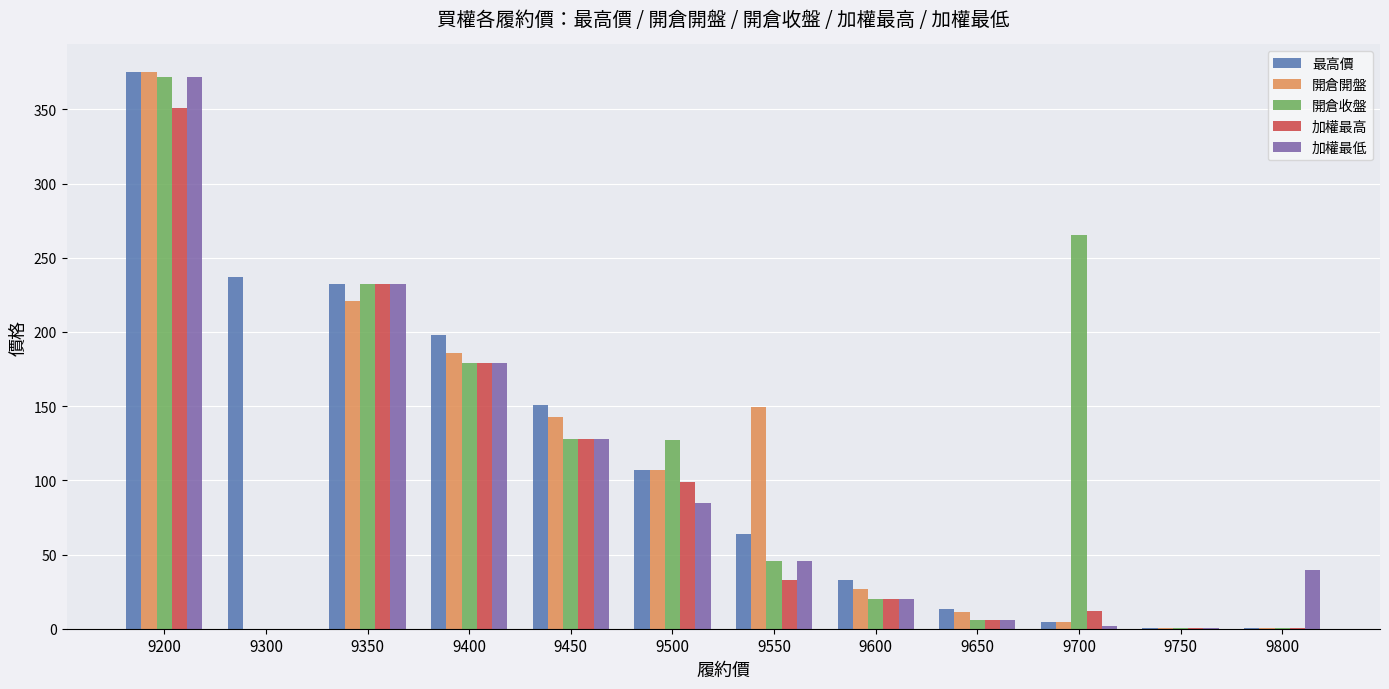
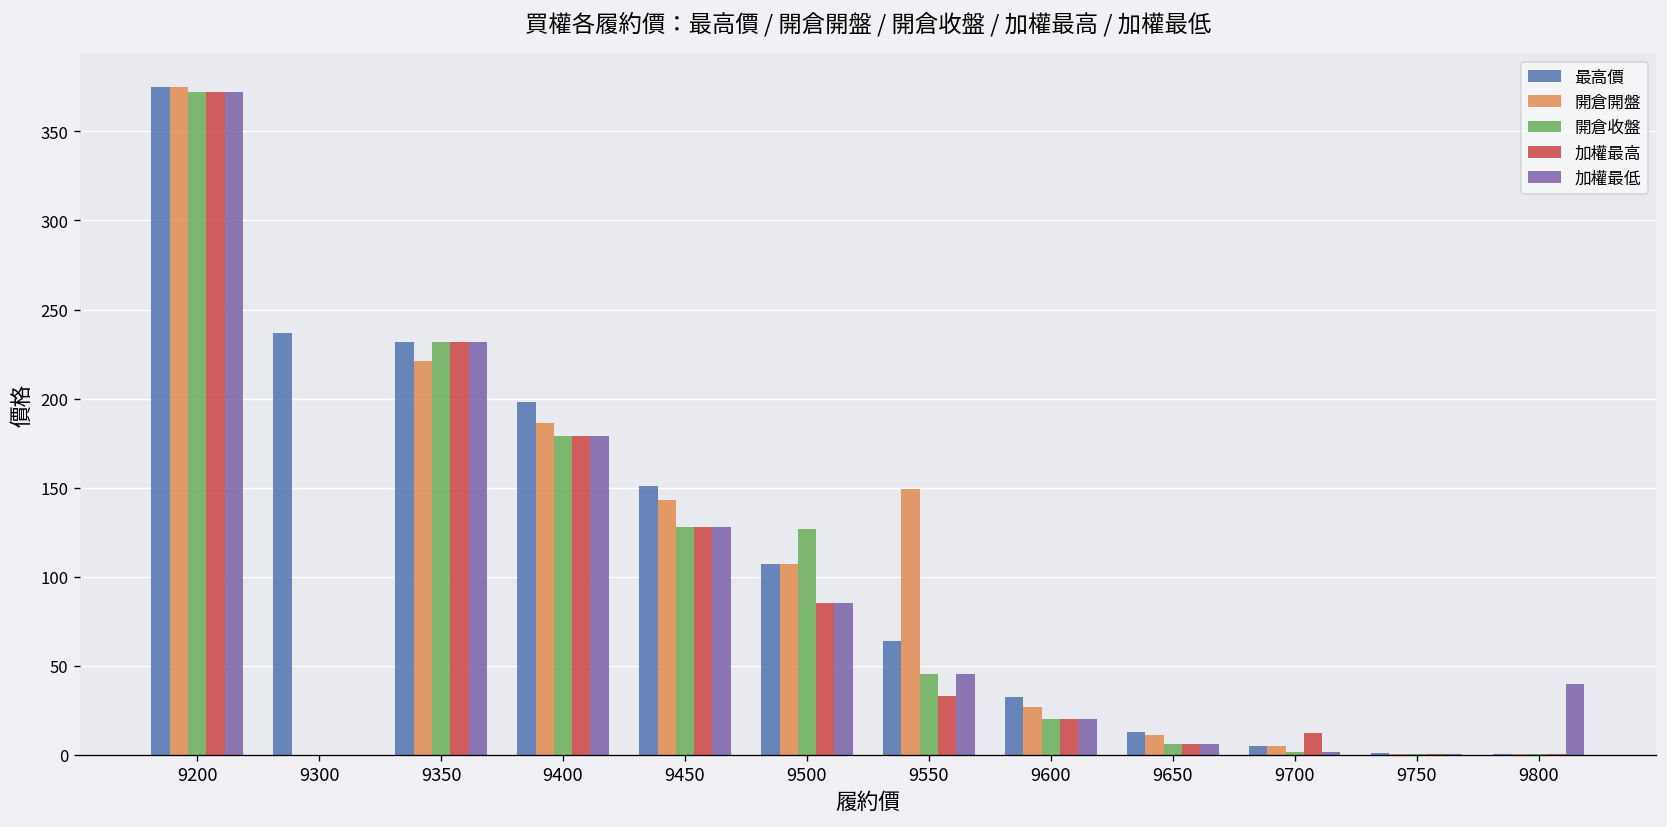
  {
    "開倉開盤": {
      "9200": 375,
      "9300": 0,
      "9350": 221,
      "9400": 186,
      "9450": 143,
      "9500": 107,
      "9550": 149,
      "9600": 27,
      "9650": 11,
      "9700": 5
    },
    "開倉收盤": {
      "9200": 372,
      "9300": 0,
      "9350": 232,
      "9400": 179,
      "9450": 128,
      "9500": 127,
      "9550": 46,
      "9600": 20,
      "9650": 6,
-     "9700": 265
+     "9700": 2
    },
    "加權最高": {
-     "9200": 351,
+     "9200": 372,
      "9300": 0,
      "9350": 232,
      "9400": 179,
      "9450": 128,
-     "9500": 99,
+     "9500": 85,
      "9550": 33,
      "9600": 20,
      "9650": 6,
      "9700": 12
    }
  }
